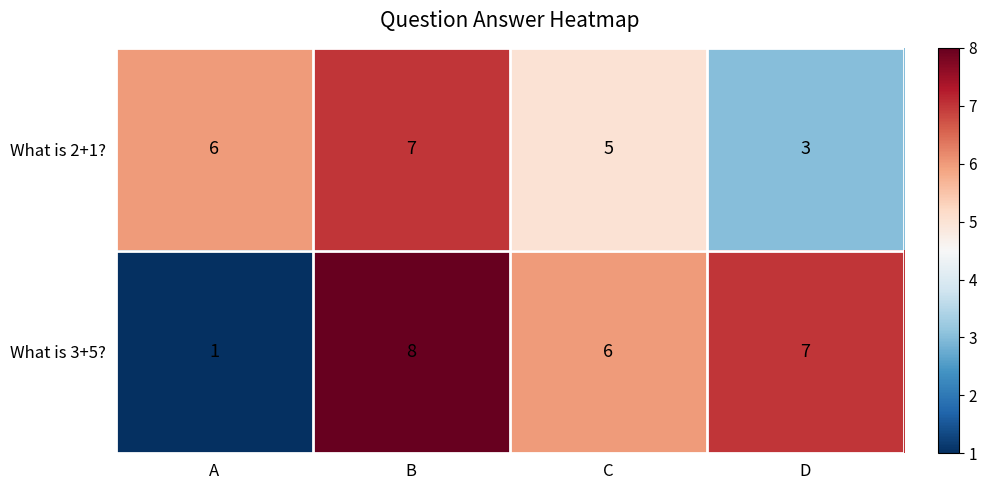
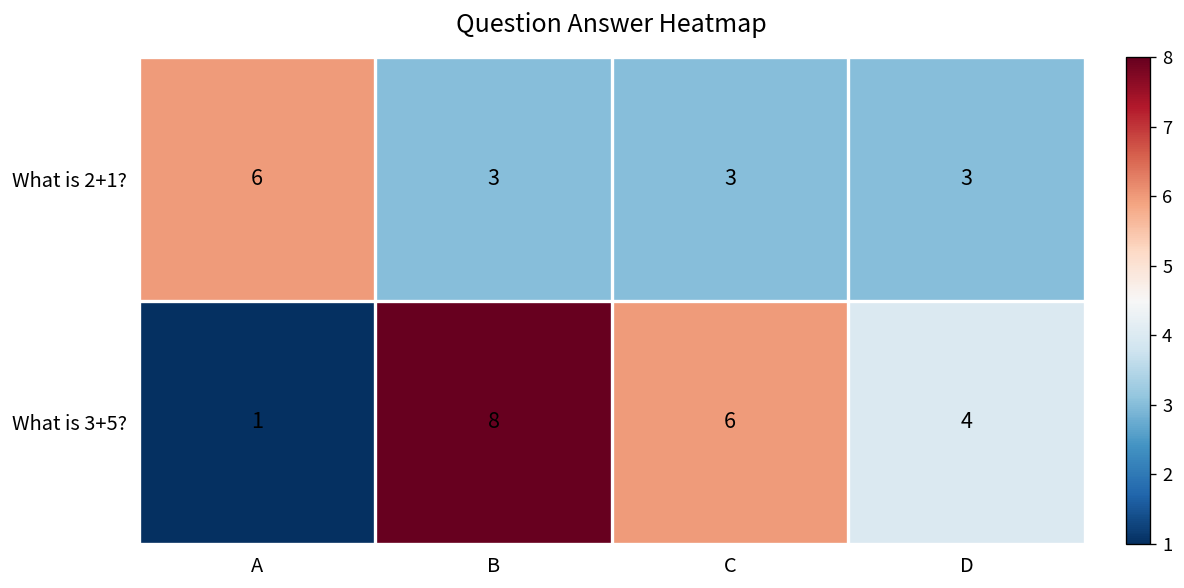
  {
    "What is 2+1?": {
      "A": 6,
-     "B": 7,
-     "C": 5,
+     "B": 3,
+     "C": 3,
      "D": 3
    },
    "What is 3+5?": {
      "A": 1,
      "B": 8,
      "C": 6,
-     "D": 7
+     "D": 4
    }
  }
